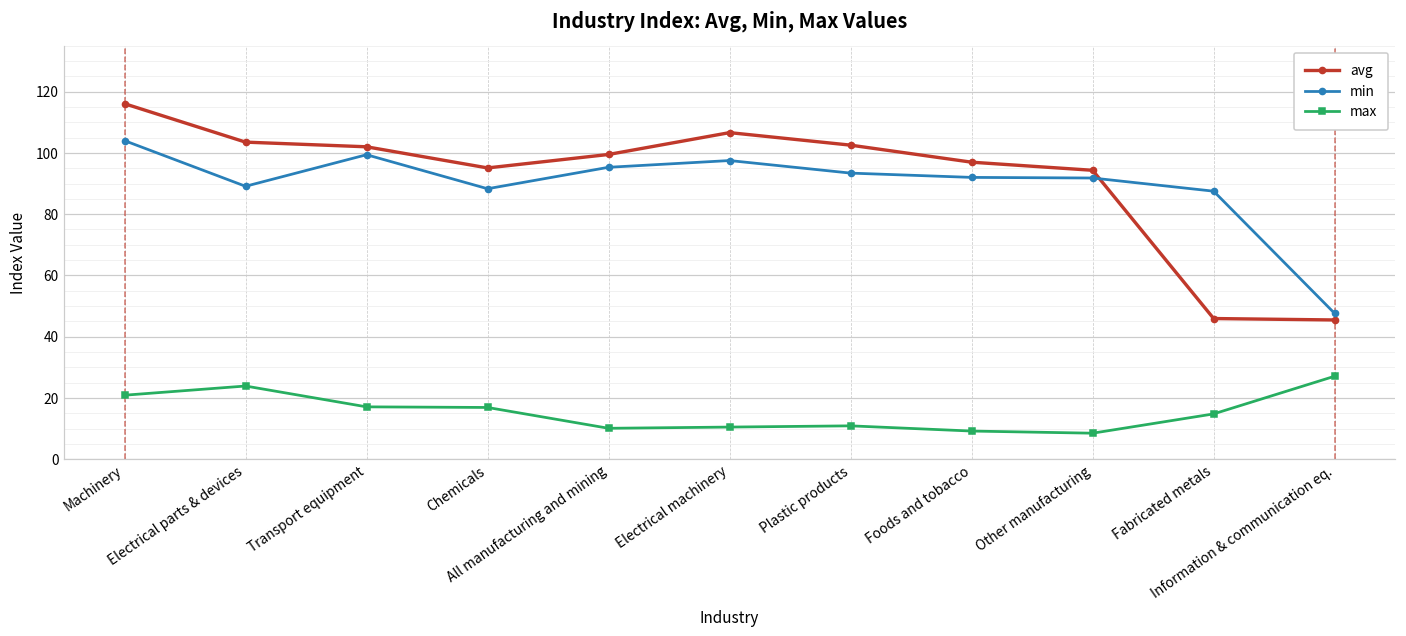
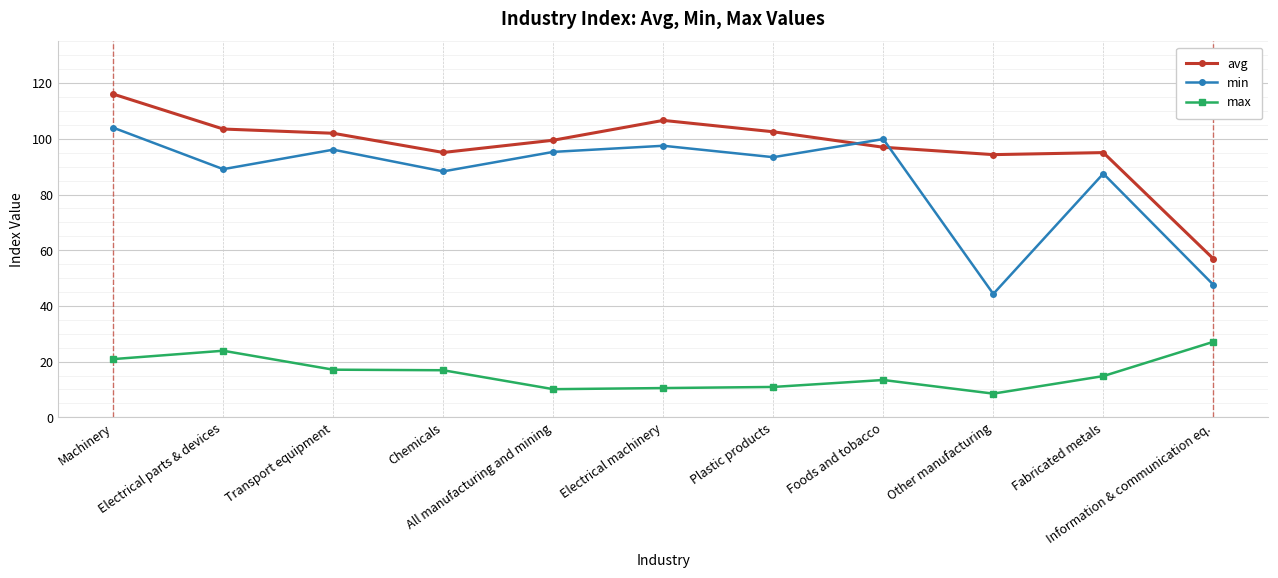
  {
    "avg": {
      "Machinery": 116,
      "Electrical parts & devices": 104,
      "Transport equipment": 102,
      "Chemicals": 95,
      "All manufacturing and mining": 99,
      "Electrical machinery": 107,
      "Plastic products": 103,
      "Foods and tobacco": 97,
      "Other manufacturing": 94,
-     "Fabricated metals": 46,
-     "Information & communication eq.": 45
+     "Fabricated metals": 95,
+     "Information & communication eq.": 57
    },
    "min": {
      "Machinery": 104,
      "Electrical parts & devices": 89,
-     "Transport equipment": 99,
+     "Transport equipment": 96,
      "Chemicals": 88,
      "All manufacturing and mining": 95,
      "Electrical machinery": 98,
      "Plastic products": 93,
-     "Foods and tobacco": 92,
-     "Other manufacturing": 92,
+     "Foods and tobacco": 100,
+     "Other manufacturing": 44,
      "Fabricated metals": 88,
      "Information & communication eq.": 48
    },
    "max": {
      "Machinery": 21,
      "Electrical parts & devices": 24,
      "Transport equipment": 17,
      "Chemicals": 17,
      "All manufacturing and mining": 10,
      "Electrical machinery": 11,
      "Plastic products": 11,
-     "Foods and tobacco": 9,
+     "Foods and tobacco": 13,
      "Other manufacturing": 9,
      "Fabricated metals": 15,
      "Information & communication eq.": 27
    }
  }
